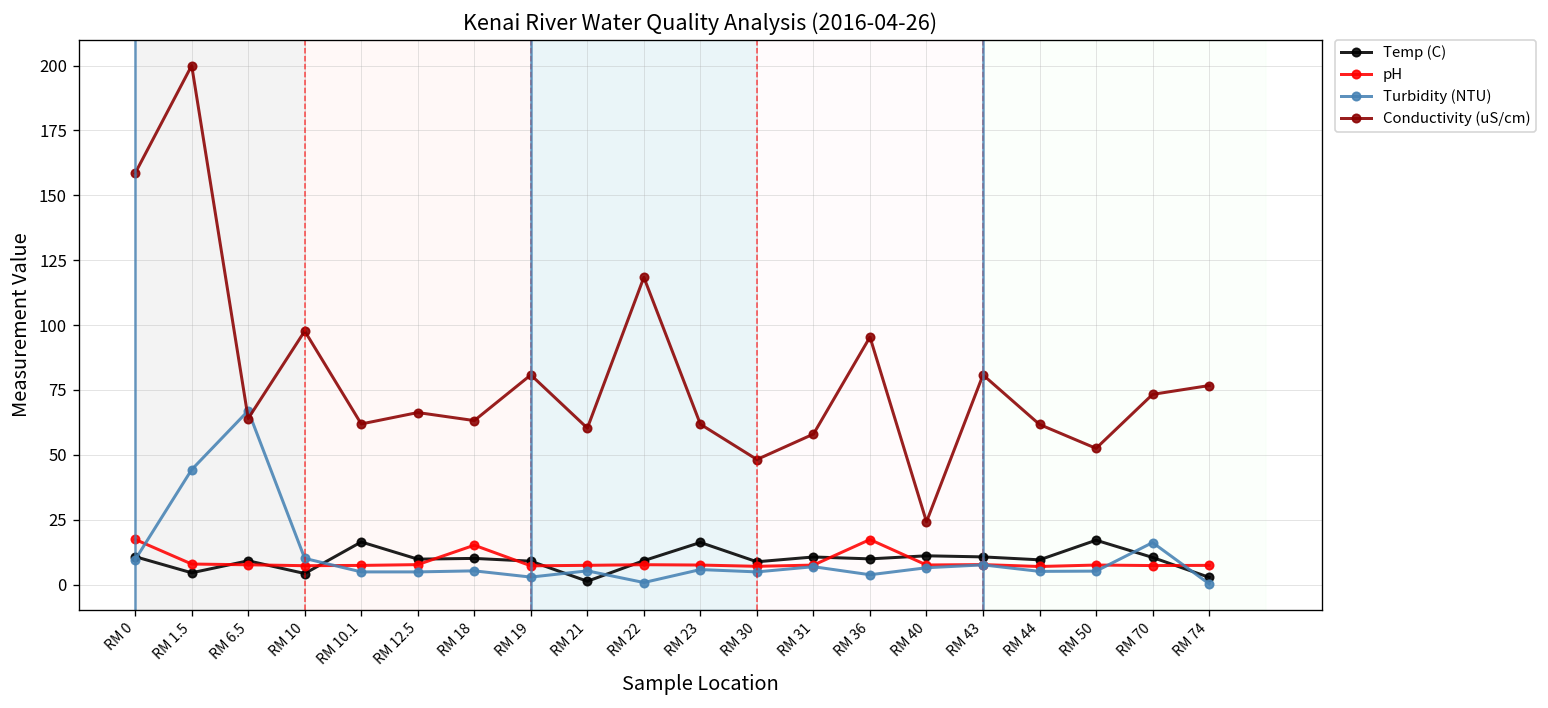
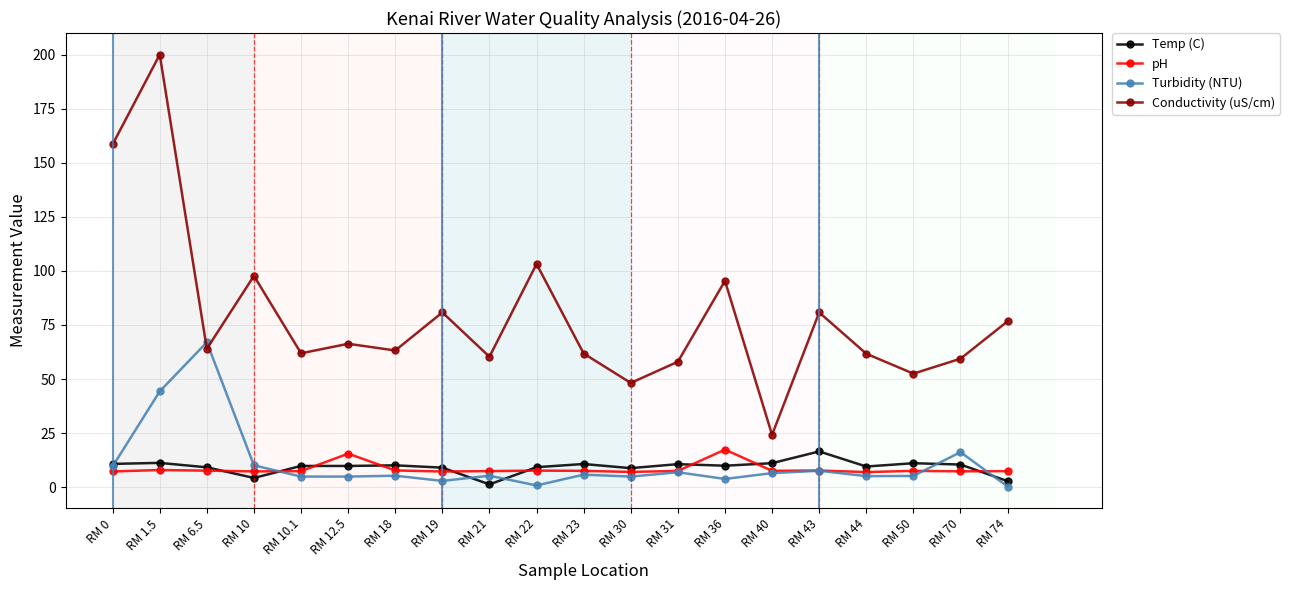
  {
    "Temp (C)": {
-     "RM 1.5": 5,
+     "RM 1.5": 11,
      "RM 6.5": 9,
      "RM 10": 4,
-     "RM 10.1": 16,
+     "RM 10.1": 10,
      "RM 12.5": 10,
      "RM 18": 10,
      "RM 19": 9,
      "RM 21": 1,
      "RM 22": 9,
-     "RM 23": 16,
+     "RM 23": 11,
      "RM 30": 9,
      "RM 31": 11,
      "RM 36": 10,
      "RM 40": 11,
-     "RM 43": 11,
+     "RM 43": 17,
      "RM 44": 10,
-     "RM 50": 17,
+     "RM 50": 11,
      "RM 70": 10,
      "RM 74": 3
    },
    "pH": {
-     "RM 0": 17,
+     "RM 0": 7,
      "RM 1.5": 8,
      "RM 6.5": 8,
      "RM 10": 7,
      "RM 10.1": 7,
-     "RM 12.5": 8,
-     "RM 18": 15,
+     "RM 12.5": 16,
+     "RM 18": 8,
      "RM 19": 7,
      "RM 21": 7,
      "RM 22": 8,
      "RM 23": 8,
      "RM 30": 7,
      "RM 36": 17,
      "RM 44": 7,
      "RM 50": 8,
      "RM 70": 7,
      "RM 74": 7
    },
    "Turbidity (NTU)": {
      "RM 1.5": 44,
      "RM 6.5": 67,
      "RM 10": 10,
      "RM 10.1": 5,
      "RM 12.5": 5,
      "RM 18": 5,
      "RM 19": 3,
      "RM 21": 5,
      "RM 22": 1,
      "RM 23": 6,
      "RM 30": 5,
      "RM 36": 4,
      "RM 44": 5,
      "RM 50": 5,
      "RM 70": 16,
      "RM 74": 0
    },
    "Conductivity (uS/cm)": {
      "RM 0": 159,
      "RM 1.5": 200,
      "RM 6.5": 64,
      "RM 10": 98,
      "RM 10.1": 62,
      "RM 12.5": 66,
      "RM 18": 63,
      "RM 19": 81,
      "RM 21": 60,
-     "RM 22": 118,
+     "RM 22": 103,
      "RM 23": 62,
      "RM 30": 48,
      "RM 31": 58,
      "RM 36": 95,
      "RM 40": 24,
      "RM 43": 81,
      "RM 44": 62,
      "RM 50": 53,
-     "RM 70": 73,
+     "RM 70": 59,
      "RM 74": 77
    }
  }
